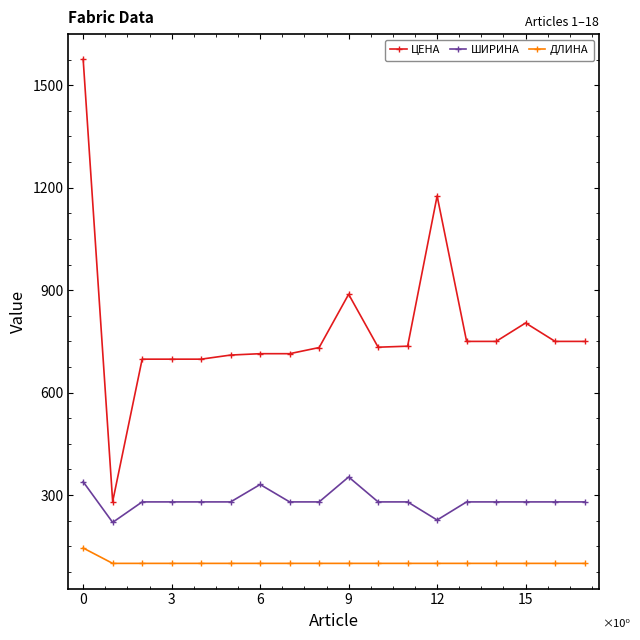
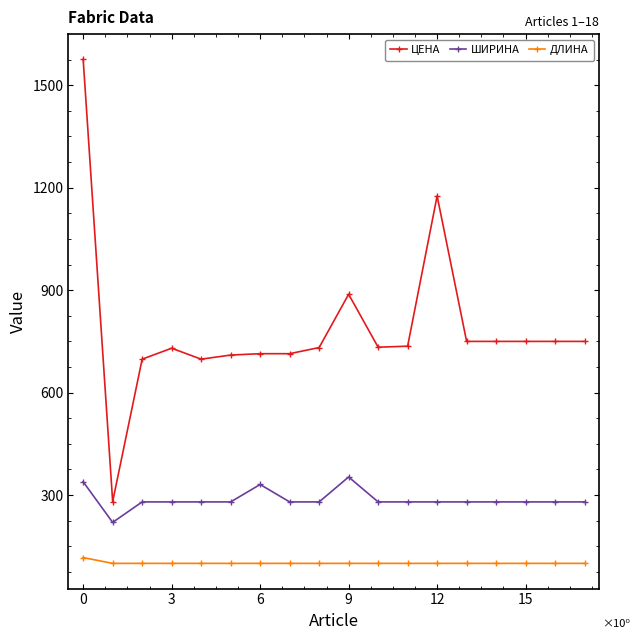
  {
    "ЦЕНА": {
      "0": 1580,
-     "3": 700,
+     "3": 730,
      "6": 710,
      "9": 890,
      "12": 1180,
-     "15": 800
+     "15": 750
    },
    "ШИРИНА": {
      "0": 340,
      "3": 280,
      "6": 330,
      "9": 350,
-     "12": 230,
+     "12": 280,
      "15": 280
    },
    "ДЛИНА": {
-     "0": 150,
+     "0": 120,
      "3": 100,
      "6": 100,
      "9": 100,
      "12": 100,
      "15": 100
    }
  }
